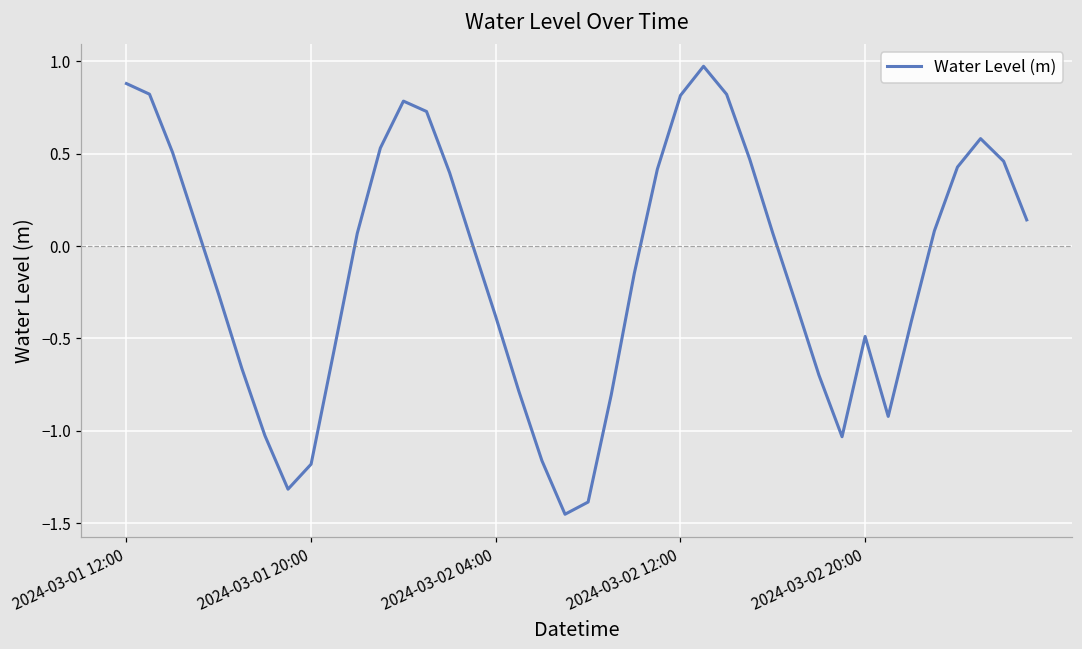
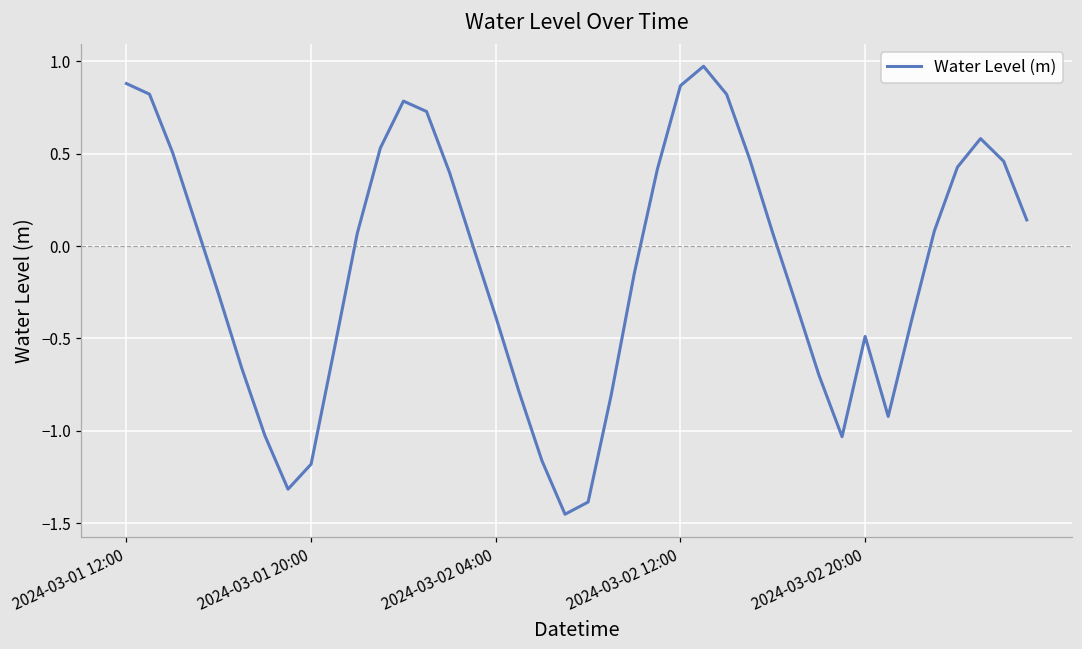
  {
    "2024-03-01 12:00": 0.88,
    "2024-03-01 20:00": -1.18,
    "2024-03-02 04:00": -0.38,
-   "2024-03-02 12:00": 0.81,
+   "2024-03-02 12:00": 0.87,
    "2024-03-02 20:00": -0.49
  }
